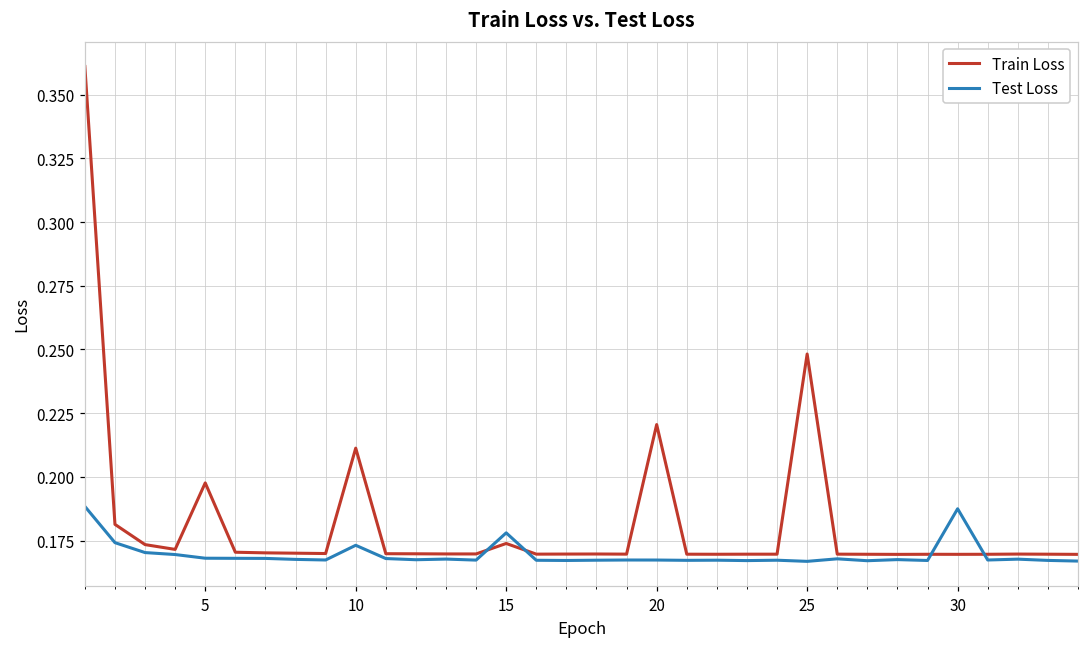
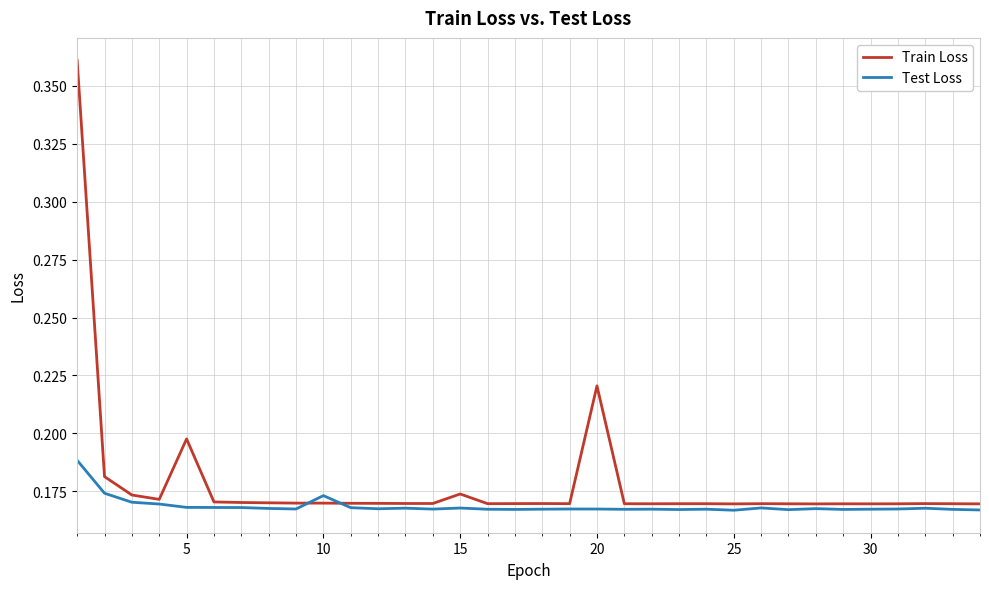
  {
    "Train Loss": {
      "5": 0.198,
-     "10": 0.211,
+     "10": 0.170,
      "15": 0.174,
      "20": 0.221,
-     "25": 0.248,
+     "25": 0.170,
      "30": 0.170
    },
    "Test Loss": {
      "5": 0.168,
      "10": 0.173,
-     "15": 0.178,
+     "15": 0.168,
      "20": 0.167,
      "25": 0.167,
-     "30": 0.187
+     "30": 0.167
    }
  }
